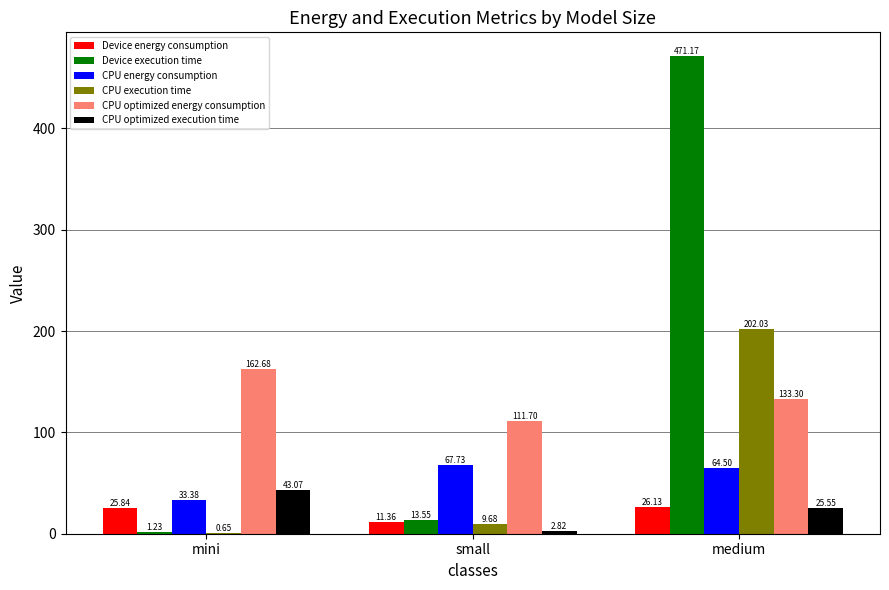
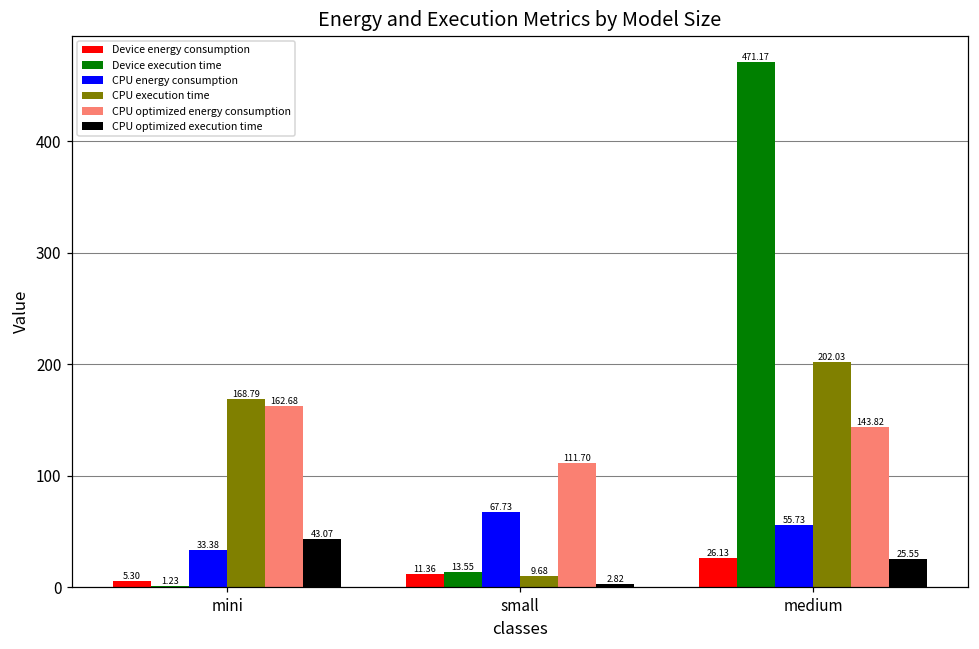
  {
    "Device energy consumption": {
-     "mini": 25.84,
+     "mini": 5.30,
      "small": 11.36,
      "medium": 26.13
    },
    "Device execution time": {
      "mini": 1.23,
      "small": 13.55,
      "medium": 471.17
    },
    "CPU energy consumption": {
      "mini": 33.38,
      "small": 67.73,
-     "medium": 64.50
+     "medium": 55.73
    },
    "CPU execution time": {
-     "mini": 0.65,
+     "mini": 168.79,
      "small": 9.68,
      "medium": 202.03
    },
    "CPU optimized energy consumption": {
      "mini": 162.68,
      "small": 111.70,
-     "medium": 133.30
+     "medium": 143.82
    },
    "CPU optimized execution time": {
      "mini": 43.07,
      "small": 2.82,
      "medium": 25.55
    }
  }
